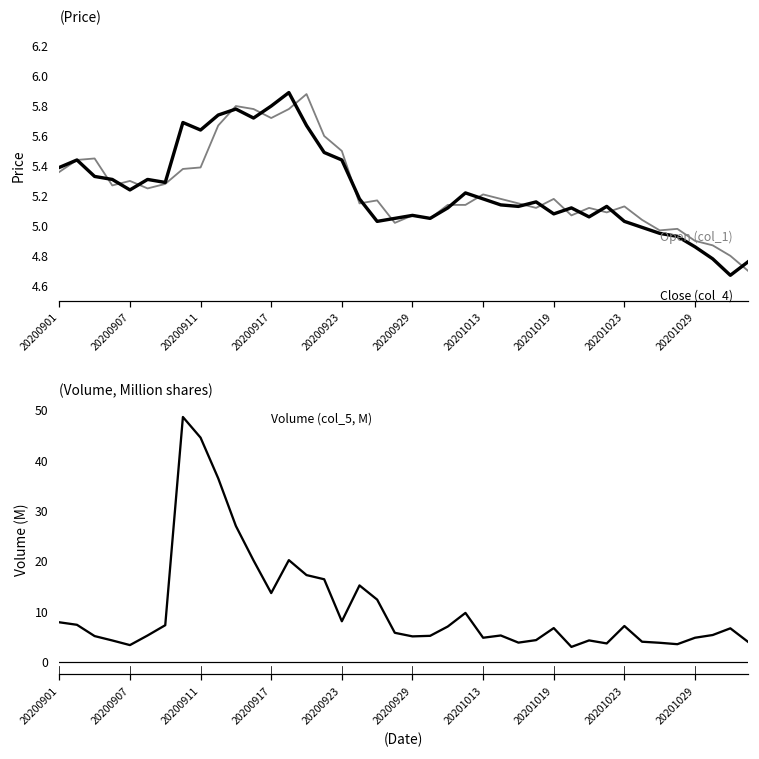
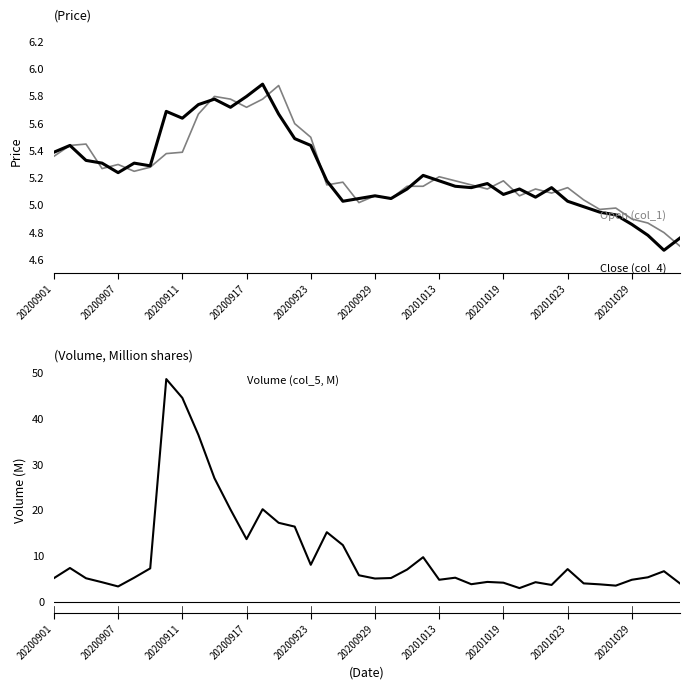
  {
    "(Volume, Million shares)": {
-     "20200901": 8,
+     "20200901": 5,
      "20200907": 3,
      "20200911": 45,
      "20200917": 14,
      "20200923": 8,
      "20200929": 5,
      "20201013": 5,
-     "20201019": 7,
+     "20201019": 4,
      "20201023": 7,
      "20201029": 5
    }
  }
